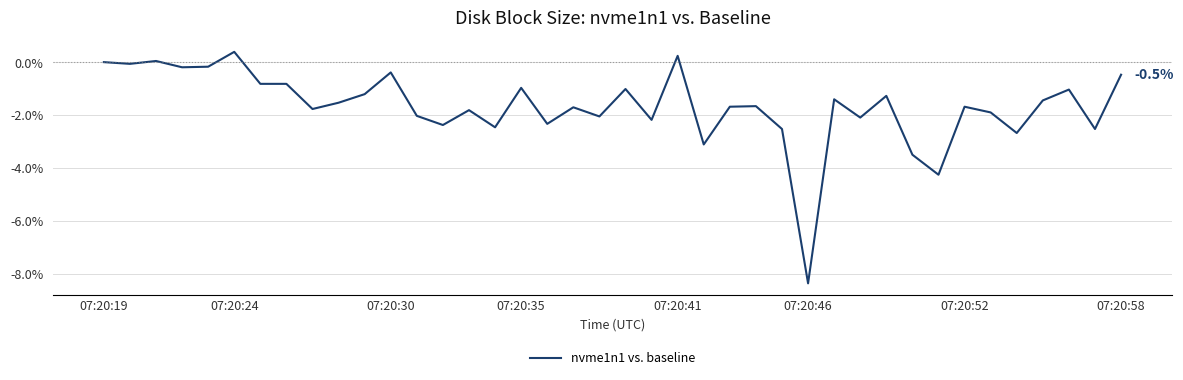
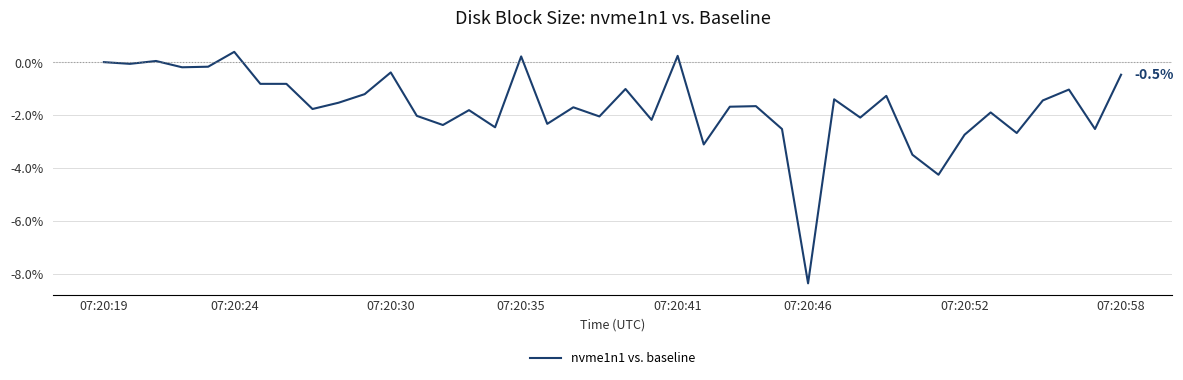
  {
    "07:20:19": "0.0%",
    "07:20:24": "0.4%",
    "07:20:30": "-0.4%",
-   "07:20:35": "-1.0%",
+   "07:20:35": "0.2%",
    "07:20:41": "0.2%",
    "07:20:46": "-8.4%",
-   "07:20:52": "-1.7%"
+   "07:20:52": "-2.7%"
  }
